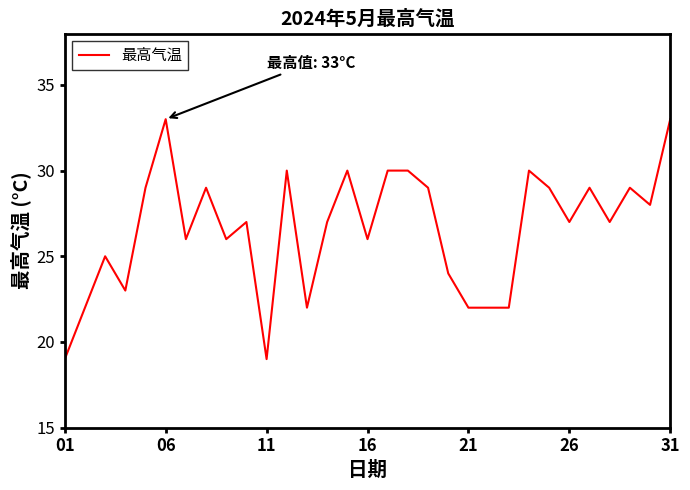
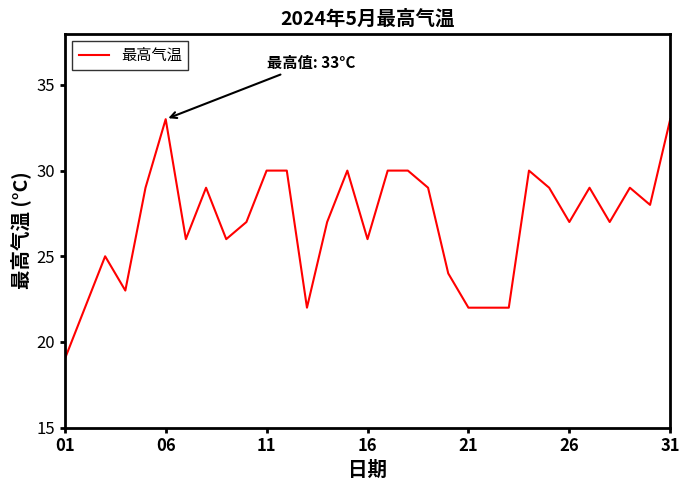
  {
    "01": 19,
-   "11": 19,
+   "11": 30,
    "16": 26,
    "21": 22,
    "26": 27,
    "31": 33
  }
